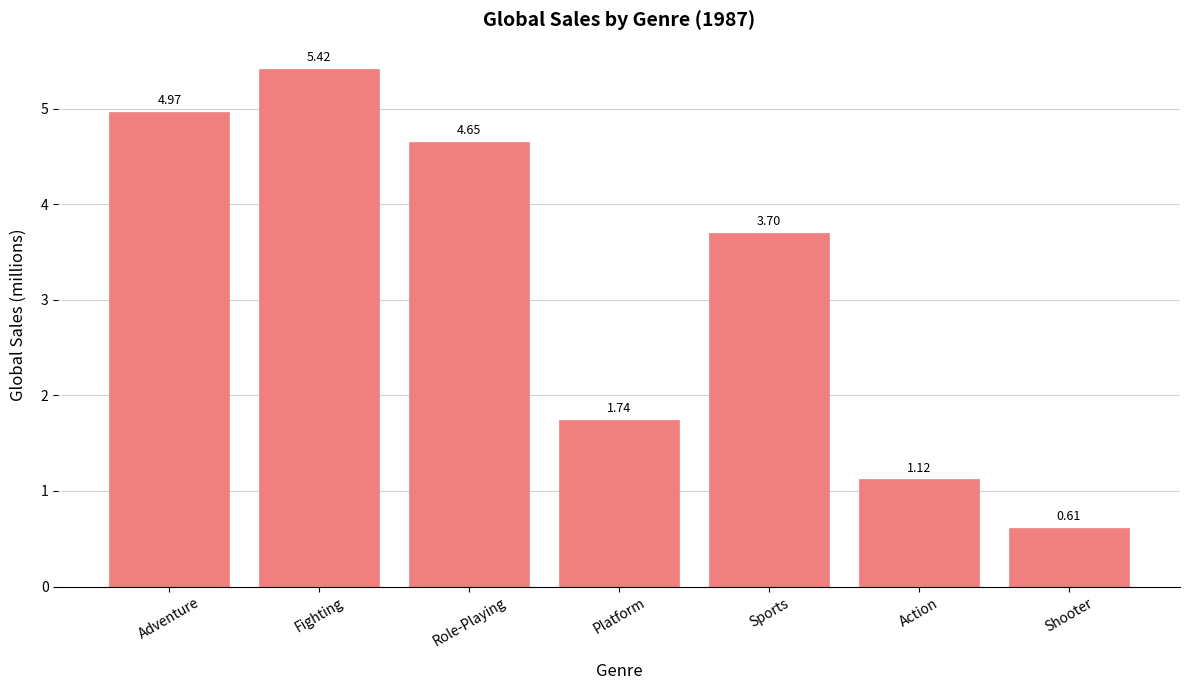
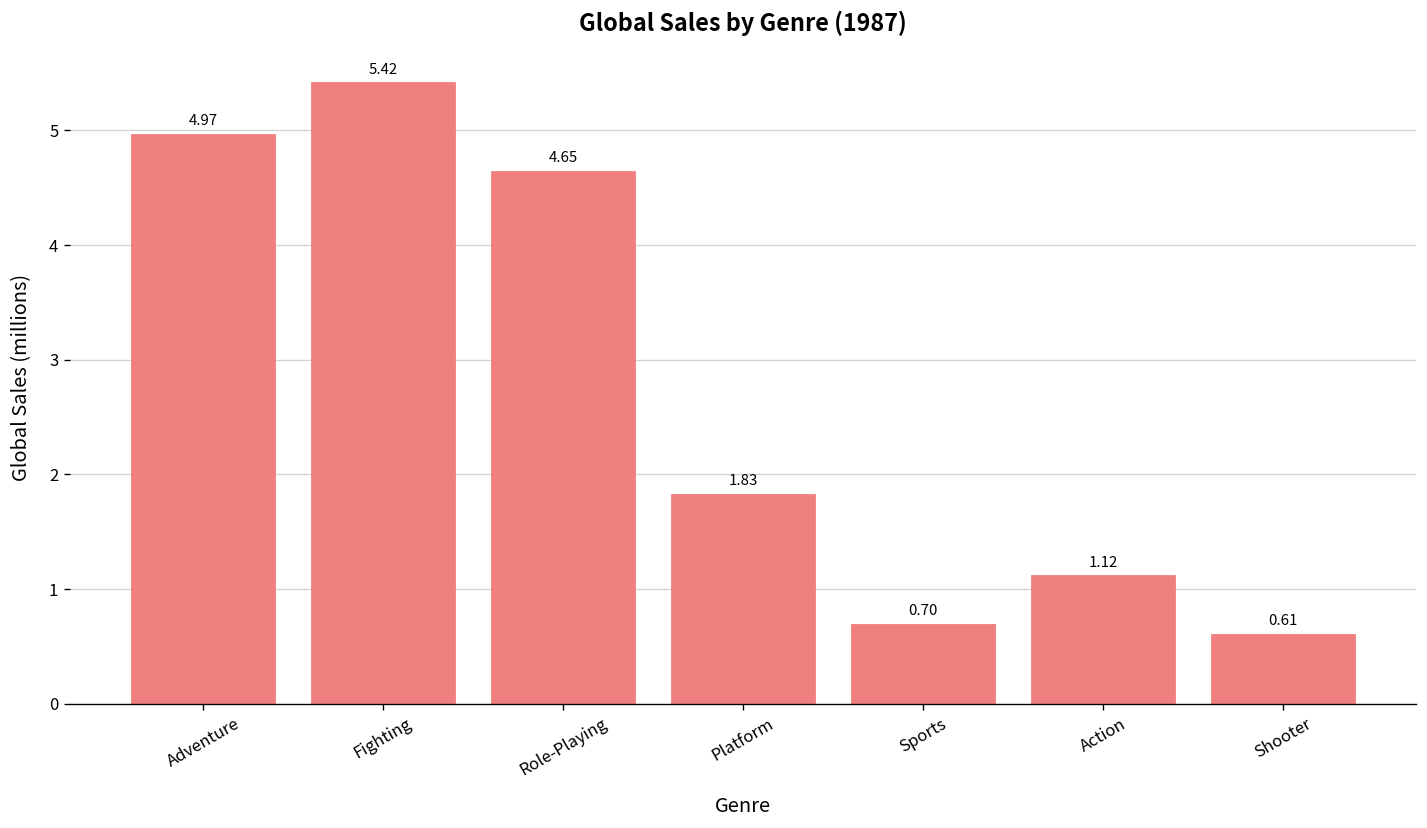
  {
    "Adventure": 4.97,
    "Fighting": 5.42,
    "Role-Playing": 4.65,
-   "Platform": 1.74,
-   "Sports": 3.70,
+   "Platform": 1.83,
+   "Sports": 0.70,
    "Action": 1.12,
    "Shooter": 0.61
  }
